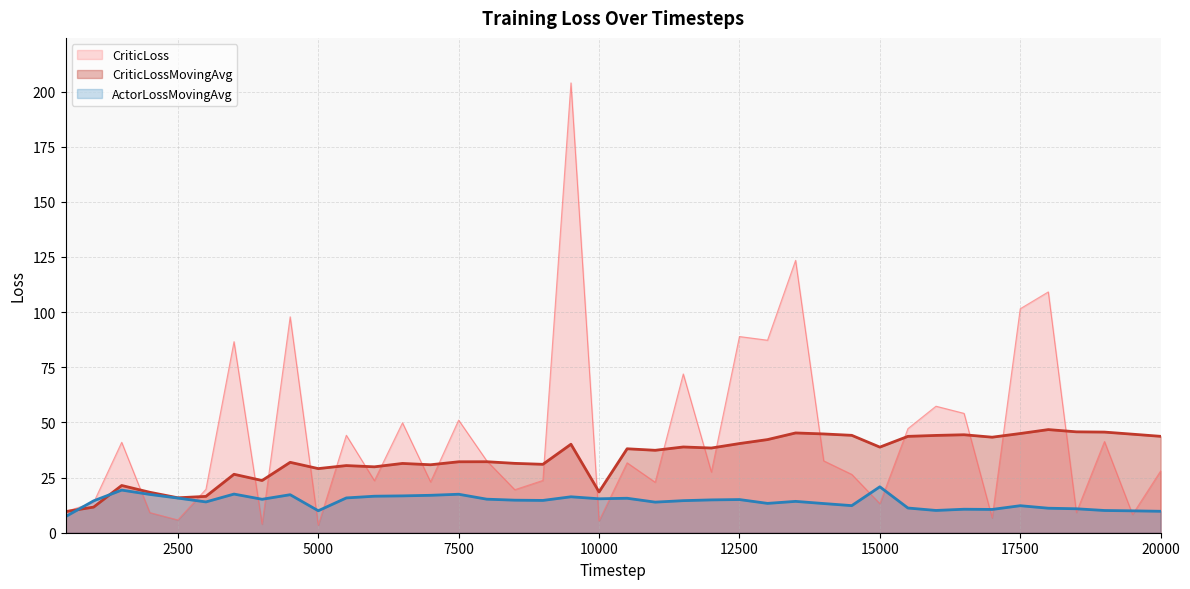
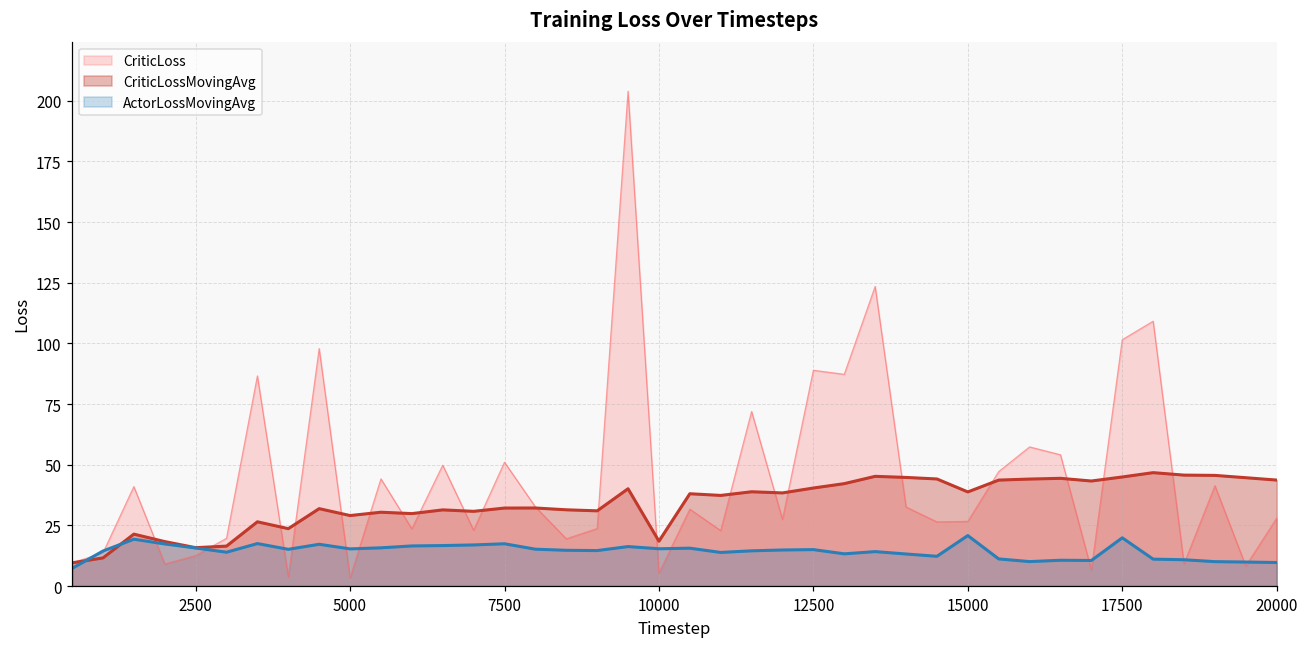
  {
    "CriticLoss": {
-     "2500": 6,
+     "2500": 13,
      "5000": 3,
      "7500": 51,
      "10000": 5,
      "12500": 89,
-     "15000": 13,
+     "15000": 27,
      "17500": 102,
      "20000": 28
    },
    "CriticLossMovingAvg": {
      "5000": 29,
      "7500": 32,
      "10000": 19,
      "12500": 40,
      "15000": 39,
      "17500": 45,
      "20000": 44
    },
    "ActorLossMovingAvg": {
-     "5000": 10,
+     "5000": 15,
      "7500": 17,
      "10000": 15,
      "12500": 15,
      "15000": 21,
-     "17500": 12,
+     "17500": 20,
      "20000": 10
    }
  }
